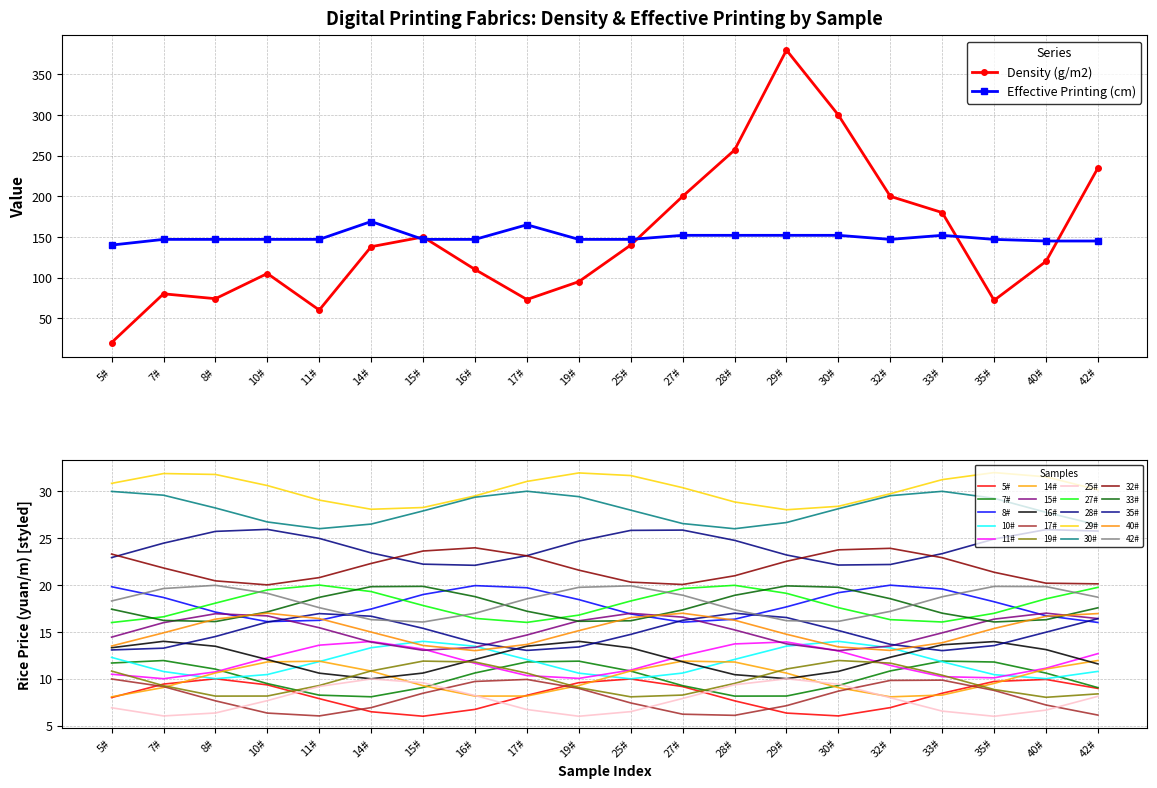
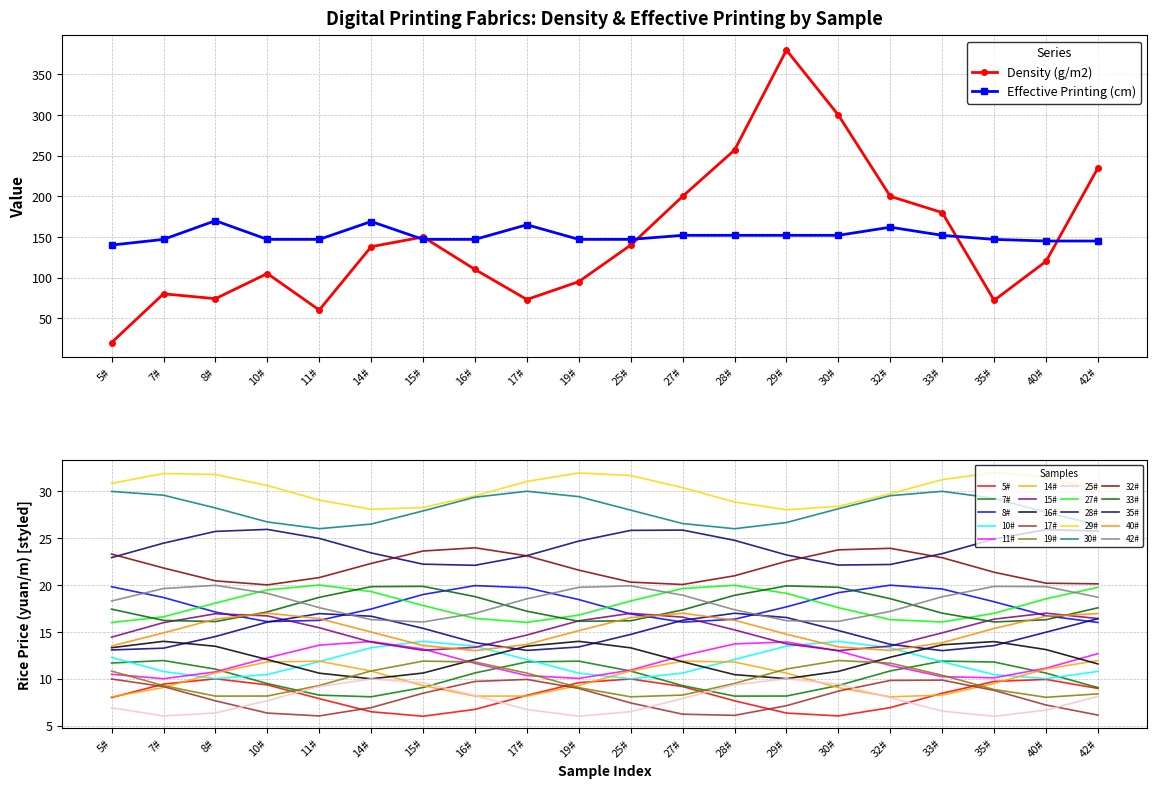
  {
    "Digital Printing Fabrics: Density & Effective Printing by Sample": {
      "Density (g/m2)": {
        "5#": 20,
        "7#": 80,
        "8#": 70,
        "10#": 110,
        "11#": 60,
        "14#": 140,
        "16#": 110,
        "17#": 70,
        "19#": 100,
        "25#": 140,
        "27#": 200,
        "28#": 260,
        "29#": 380,
        "30#": 300,
        "32#": 200,
        "33#": 180,
        "35#": 70,
        "40#": 120,
        "42#": 240
      },
      "Effective Printing (cm)": {
        "5#": 140,
        "7#": 150,
-       "8#": 150,
+       "8#": 170,
        "10#": 150,
        "11#": 150,
        "14#": 170,
        "16#": 150,
        "17#": 170,
        "19#": 150,
        "25#": 150,
        "27#": 150,
        "28#": 150,
        "29#": 150,
        "30#": 150,
-       "32#": 150,
+       "32#": 160,
        "33#": 150,
        "35#": 150,
        "40#": 150,
        "42#": 150
      }
    }
  }
